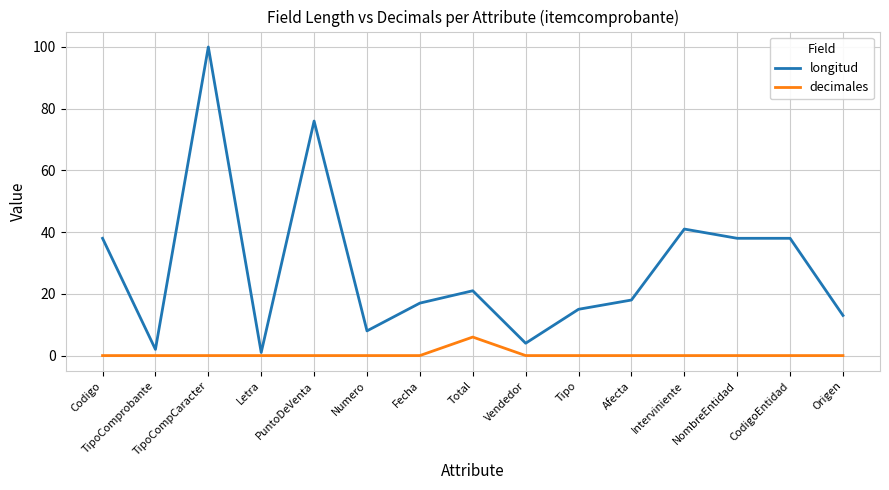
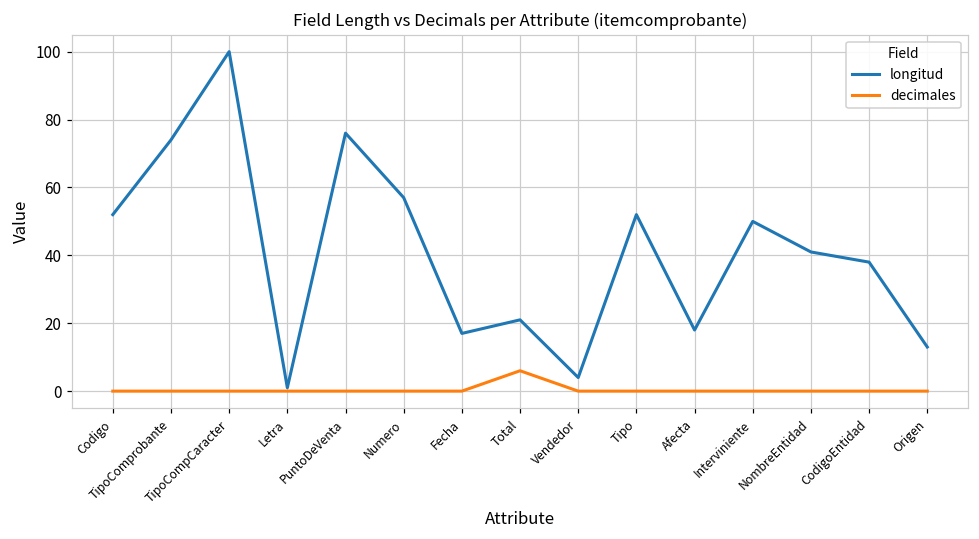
  {
    "longitud": {
-     "Codigo": 38,
-     "TipoComprobante": 2,
+     "Codigo": 52,
+     "TipoComprobante": 74,
      "TipoCompCaracter": 100,
      "Letra": 1,
      "PuntoDeVenta": 76,
-     "Numero": 8,
+     "Numero": 57,
      "Fecha": 17,
      "Total": 21,
      "Vendedor": 4,
-     "Tipo": 15,
+     "Tipo": 52,
      "Afecta": 18,
-     "Interviniente": 41,
-     "NombreEntidad": 38,
+     "Interviniente": 50,
+     "NombreEntidad": 41,
      "CodigoEntidad": 38,
      "Origen": 13
    },
    "decimales": {
      "Codigo": 0,
      "TipoComprobante": 0,
      "TipoCompCaracter": 0,
      "Letra": 0,
      "PuntoDeVenta": 0,
      "Numero": 0,
      "Fecha": 0,
      "Total": 6,
      "Vendedor": 0,
      "Tipo": 0,
      "Afecta": 0,
      "Interviniente": 0,
      "NombreEntidad": 0,
      "CodigoEntidad": 0,
      "Origen": 0
    }
  }
